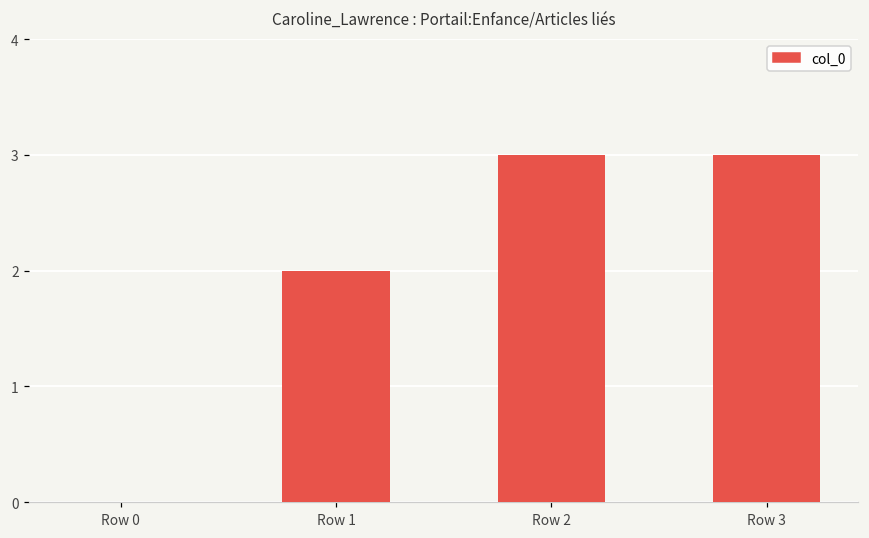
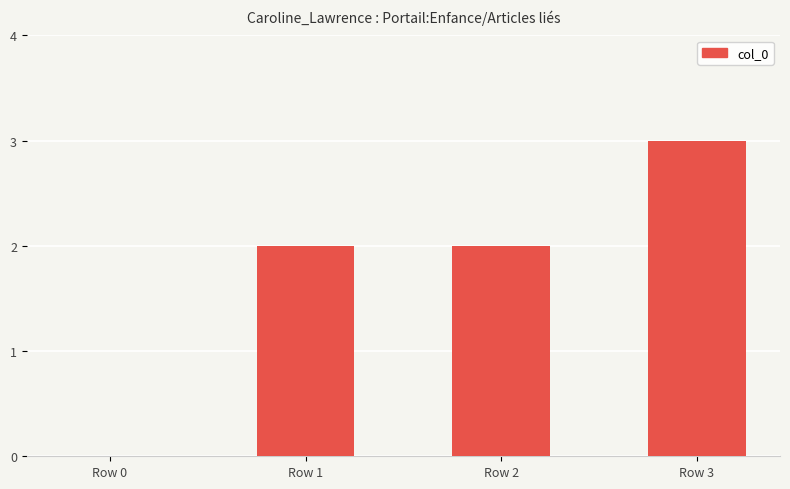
  {
    "Row 0": 0,
    "Row 1": 2,
-   "Row 2": 3,
+   "Row 2": 2,
    "Row 3": 3
  }
